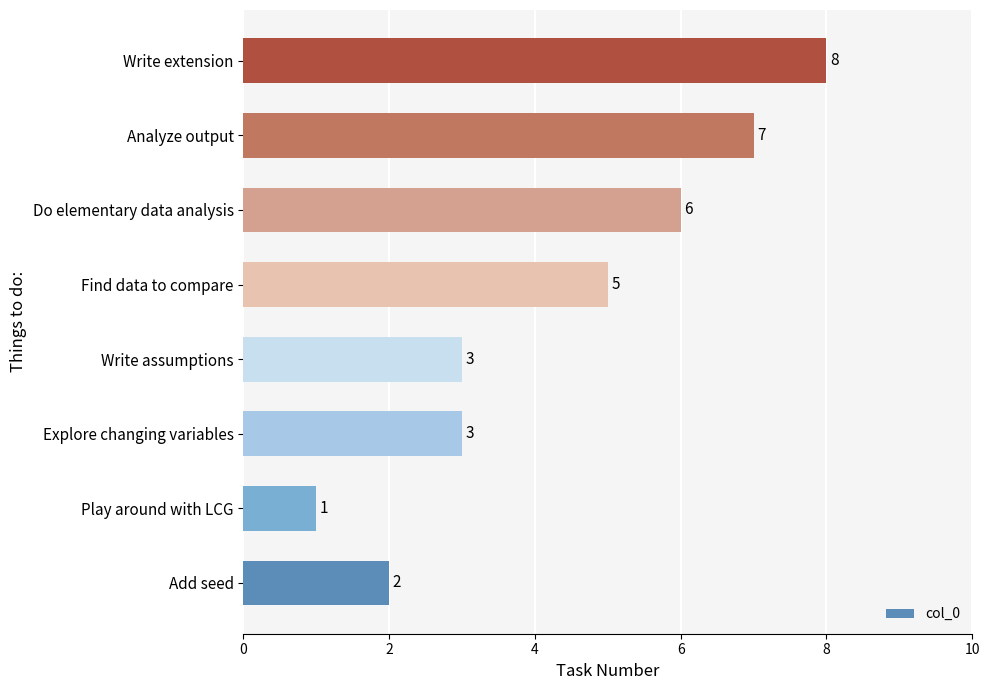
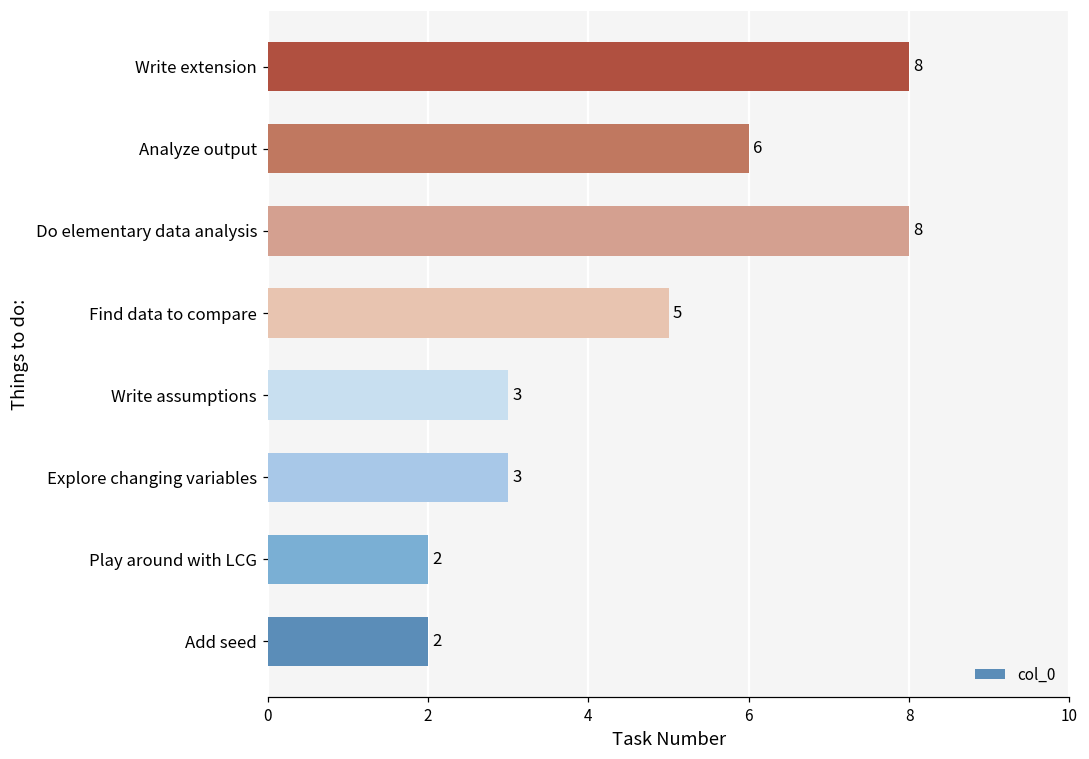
  {
    "Write extension": 8,
-   "Analyze output": 7,
-   "Do elementary data analysis": 6,
+   "Analyze output": 6,
+   "Do elementary data analysis": 8,
    "Find data to compare": 5,
    "Write assumptions": 3,
    "Explore changing variables": 3,
-   "Play around with LCG": 1,
+   "Play around with LCG": 2,
    "Add seed": 2
  }
